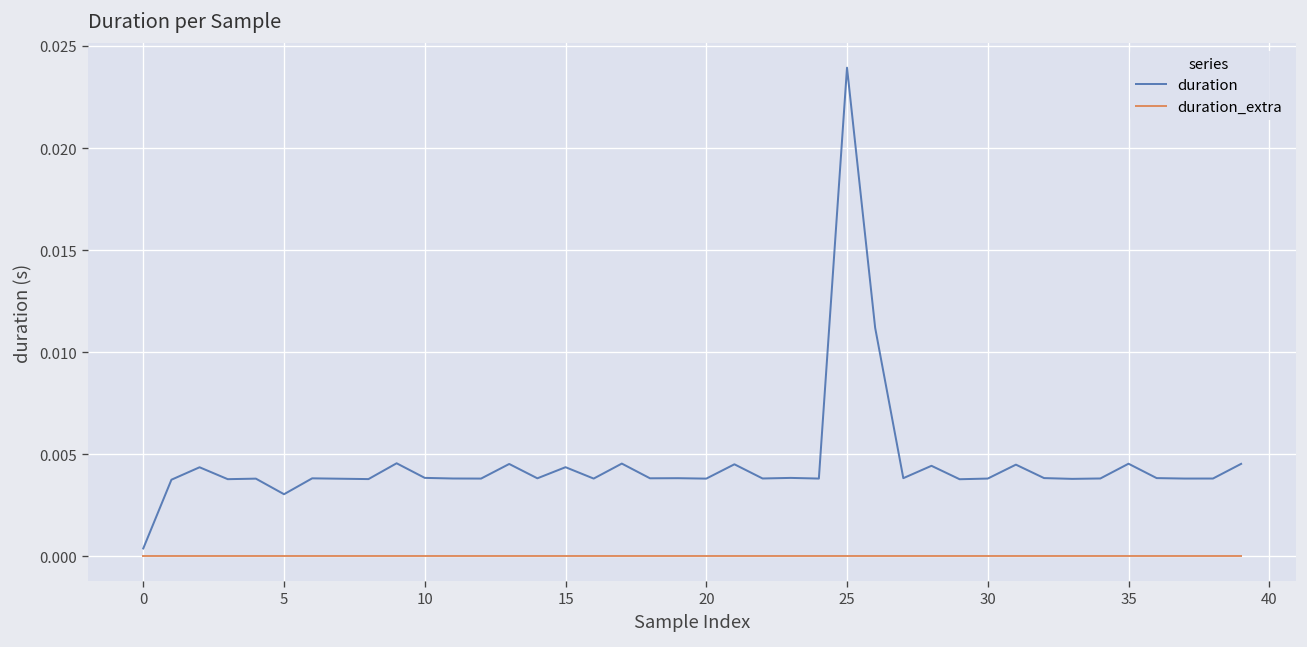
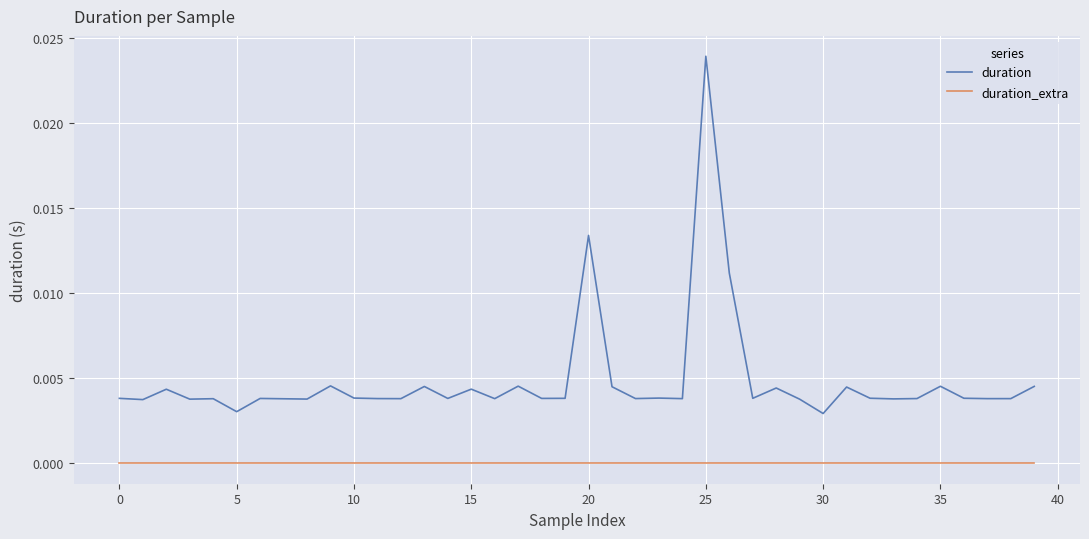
  {
    "duration": {
-     "0": 0.0004,
+     "0": 0.0038,
      "5": 0.0030,
      "10": 0.0038,
      "15": 0.0044,
-     "20": 0.0038,
+     "20": 0.0134,
      "25": 0.0239,
-     "30": 0.0038,
+     "30": 0.0029,
      "35": 0.0045
    },
    "duration_extra": {
      "0": 0.0000,
      "5": 0.0000,
      "10": 0.0000,
      "15": 0.0000,
      "20": 0.0000,
      "25": 0.0000,
      "30": 0.0000,
      "35": 0.0000
    }
  }
